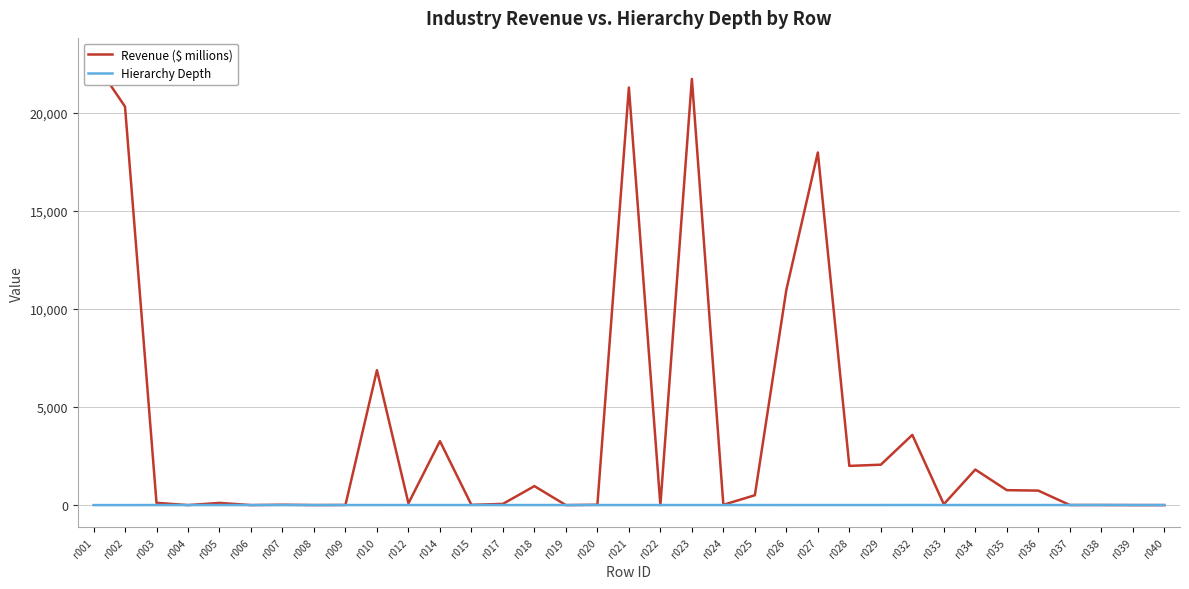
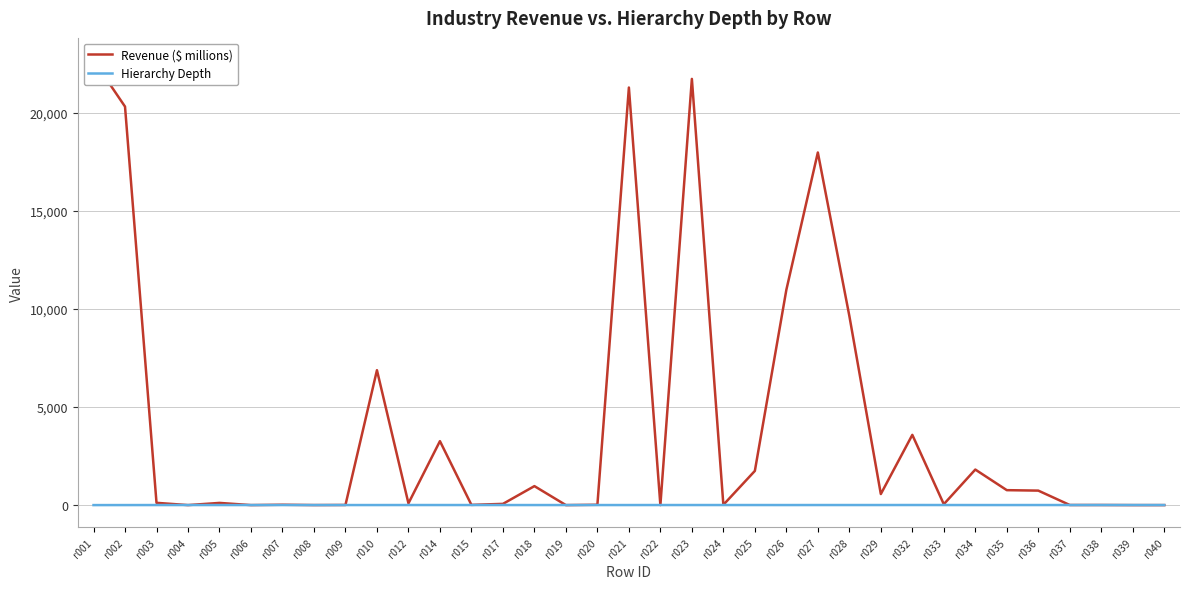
  {
    "Revenue ($ millions)": {
      "r002": "20,300",
      "r010": "6,900",
      "r014": "3,300",
      "r018": "1,000",
      "r021": "21,300",
      "r023": "21,700",
-     "r025": "500",
+     "r025": "1,700",
      "r026": "11,000",
      "r027": "18,000",
-     "r028": "2,000",
-     "r029": "2,100",
+     "r028": "9,600",
+     "r029": "600",
      "r032": "3,600",
      "r034": "1,800",
      "r035": "800",
      "r036": "700"
    },
    "Hierarchy Depth": {
      "r001": "0",
      "r002": "0",
      "r010": "0",
      "r014": "0",
      "r018": "0",
      "r021": "0",
      "r023": "0",
      "r025": "0",
      "r026": "0",
      "r027": "0",
      "r028": "0",
      "r029": "0",
      "r032": "0",
      "r034": "0",
      "r035": "0",
      "r036": "0"
    }
  }
